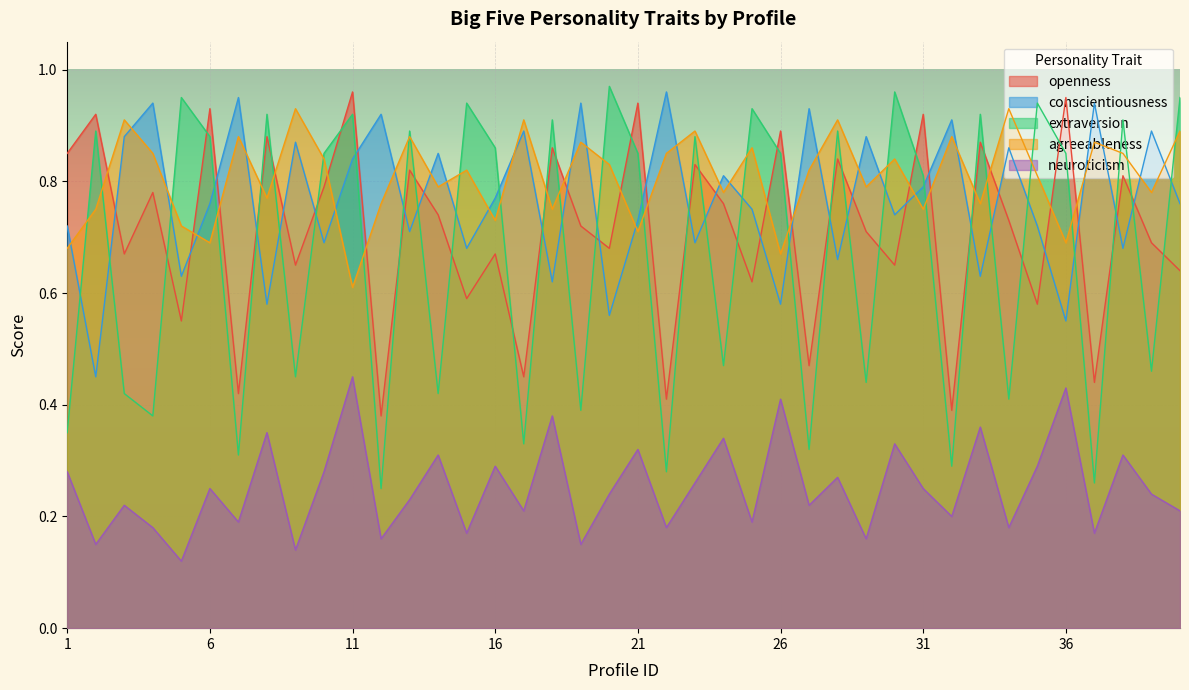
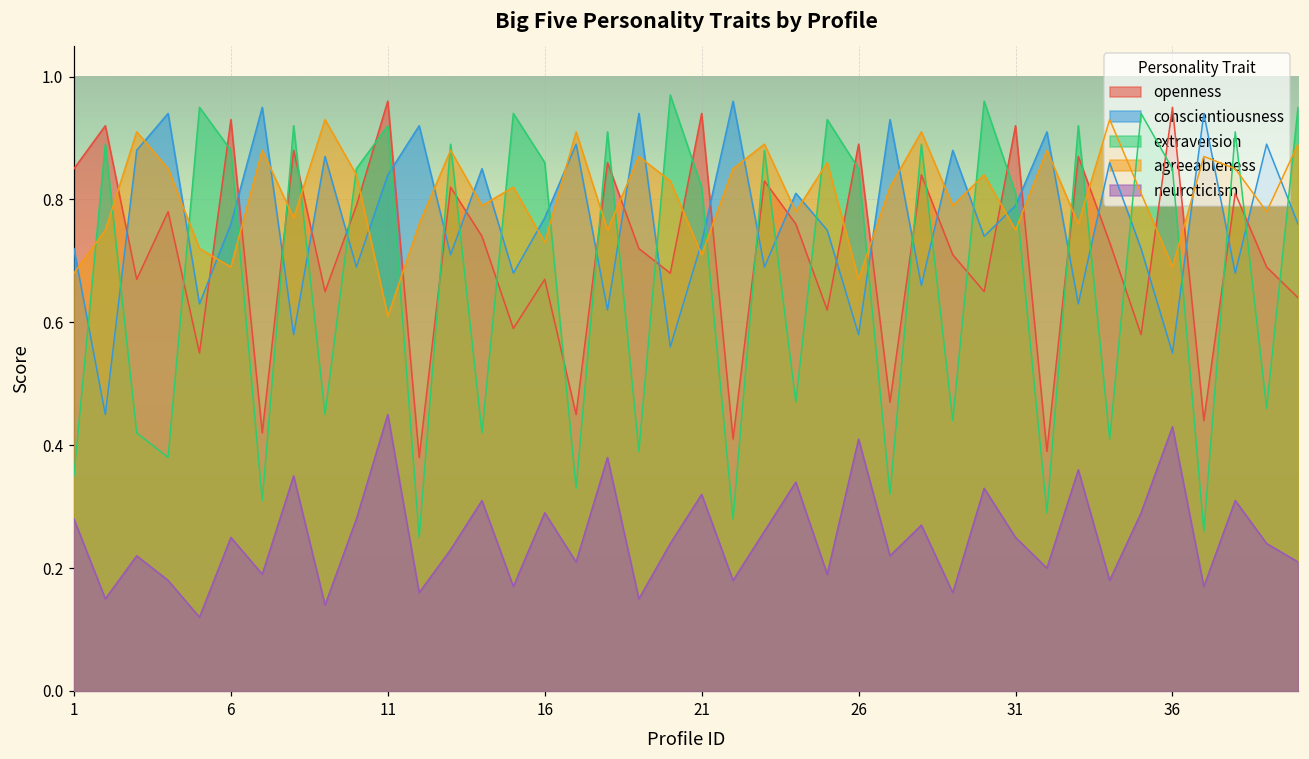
  {
    "openness": {
      "1": 0.85,
      "6": 0.93,
      "11": 0.96,
      "16": 0.67,
      "21": 0.94,
      "26": 0.89,
      "31": 0.92
    },
    "conscientiousness": {
      "1": 0.72,
      "6": 0.76,
      "11": 0.84,
      "16": 0.77,
      "21": 0.73,
      "26": 0.58,
      "31": 0.79,
      "36": 0.55
    },
    "extraversion": {
      "1": 0.35,
      "6": 0.88,
      "11": 0.92,
      "16": 0.86,
-     "21": 0.85,
+     "21": 0.82,
      "26": 0.85,
      "31": 0.81
    },
    "agreeableness": {
      "1": 0.68,
      "6": 0.69,
      "11": 0.61,
      "16": 0.73,
      "21": 0.71,
      "26": 0.67,
      "31": 0.75,
      "36": 0.69
    },
    "neuroticism": {
      "1": 0.28,
      "6": 0.25,
      "11": 0.45,
      "16": 0.29,
      "21": 0.32,
      "26": 0.41,
      "31": 0.25,
      "36": 0.43
    }
  }
